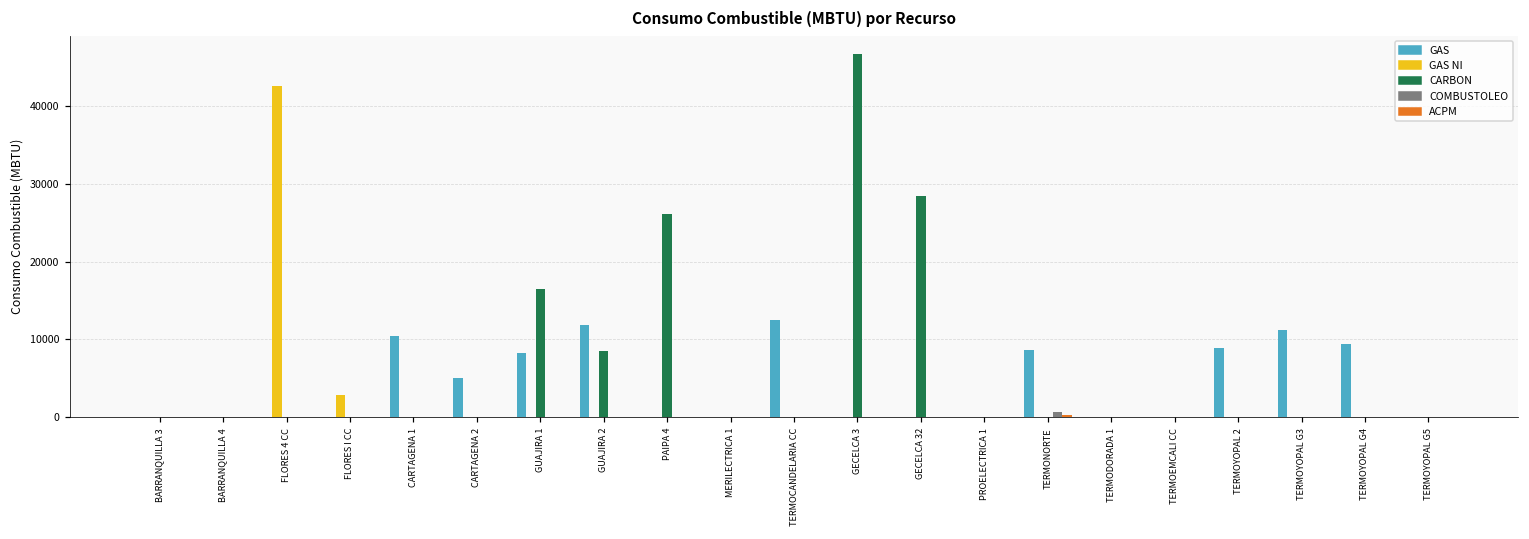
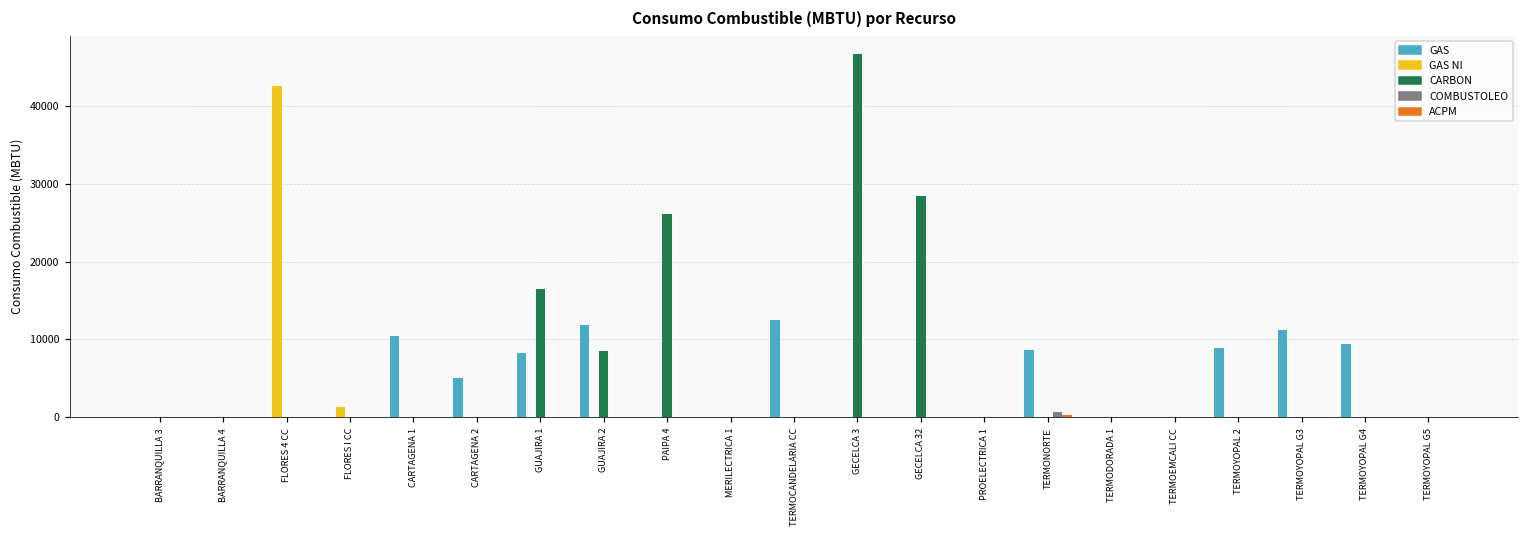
  {
    "GAS": {
      "BARRANQUILLA 3": 0,
      "BARRANQUILLA 4": 0,
      "FLORES 4 CC": 0,
      "FLORES I CC": 0,
      "CARTAGENA 1": 11000,
      "CARTAGENA 2": 5000,
      "GUAJIRA 1": 8000,
      "GUAJIRA 2": 12000,
      "PAIPA 4": 0,
      "MERILECTRICA 1": 0,
      "TERMOCANDELARIA CC": 13000,
      "GECELCA 3": 0,
      "GECELCA 32": 0,
      "PROELECTRICA 1": 0,
      "TERMONORTE": 9000,
      "TERMODORADA 1": 0,
      "TERMOEMCALI CC": 0,
      "TERMOYOPAL 2": 9000,
      "TERMOYOPAL G3": 11000,
      "TERMOYOPAL G4": 9000,
      "TERMOYOPAL G5": 0
    },
    "GAS NI": {
      "BARRANQUILLA 3": 0,
      "BARRANQUILLA 4": 0,
      "FLORES 4 CC": 43000,
-     "FLORES I CC": 3000,
+     "FLORES I CC": 1000,
      "CARTAGENA 1": 0,
      "CARTAGENA 2": 0,
      "GUAJIRA 1": 0,
      "GUAJIRA 2": 0,
      "PAIPA 4": 0,
      "MERILECTRICA 1": 0,
      "TERMOCANDELARIA CC": 0,
      "GECELCA 3": 0,
      "GECELCA 32": 0,
      "PROELECTRICA 1": 0,
      "TERMONORTE": 0,
      "TERMODORADA 1": 0,
      "TERMOEMCALI CC": 0,
      "TERMOYOPAL 2": 0,
      "TERMOYOPAL G3": 0,
      "TERMOYOPAL G4": 0,
      "TERMOYOPAL G5": 0
    },
    "CARBON": {
      "BARRANQUILLA 3": 0,
      "BARRANQUILLA 4": 0,
      "FLORES 4 CC": 0,
      "FLORES I CC": 0,
      "CARTAGENA 1": 0,
      "CARTAGENA 2": 0,
      "GUAJIRA 1": 17000,
      "GUAJIRA 2": 9000,
      "PAIPA 4": 26000,
      "MERILECTRICA 1": 0,
      "TERMOCANDELARIA CC": 0,
      "GECELCA 3": 47000,
      "GECELCA 32": 28000,
      "PROELECTRICA 1": 0,
      "TERMONORTE": 0,
      "TERMODORADA 1": 0,
      "TERMOEMCALI CC": 0,
      "TERMOYOPAL 2": 0,
      "TERMOYOPAL G3": 0,
      "TERMOYOPAL G4": 0,
      "TERMOYOPAL G5": 0
    },
    "COMBUSTOLEO": {
      "BARRANQUILLA 3": 0,
      "BARRANQUILLA 4": 0,
      "FLORES 4 CC": 0,
      "FLORES I CC": 0,
      "CARTAGENA 1": 0,
      "CARTAGENA 2": 0,
      "GUAJIRA 1": 0,
      "GUAJIRA 2": 0,
      "PAIPA 4": 0,
      "MERILECTRICA 1": 0,
      "TERMOCANDELARIA CC": 0,
      "GECELCA 3": 0,
      "GECELCA 32": 0,
      "PROELECTRICA 1": 0,
      "TERMONORTE": 1000,
      "TERMODORADA 1": 0,
      "TERMOEMCALI CC": 0,
      "TERMOYOPAL 2": 0,
      "TERMOYOPAL G3": 0,
      "TERMOYOPAL G4": 0,
      "TERMOYOPAL G5": 0
    },
    "ACPM": {
      "BARRANQUILLA 3": 0,
      "BARRANQUILLA 4": 0,
      "FLORES 4 CC": 0,
      "FLORES I CC": 0,
      "CARTAGENA 1": 0,
      "CARTAGENA 2": 0,
      "GUAJIRA 1": 0,
      "GUAJIRA 2": 0,
      "PAIPA 4": 0,
      "MERILECTRICA 1": 0,
      "TERMOCANDELARIA CC": 0,
      "GECELCA 3": 0,
      "GECELCA 32": 0,
      "PROELECTRICA 1": 0,
      "TERMODORADA 1": 0,
      "TERMOEMCALI CC": 0,
      "TERMOYOPAL 2": 0,
      "TERMOYOPAL G3": 0,
      "TERMOYOPAL G4": 0,
      "TERMOYOPAL G5": 0
    }
  }
